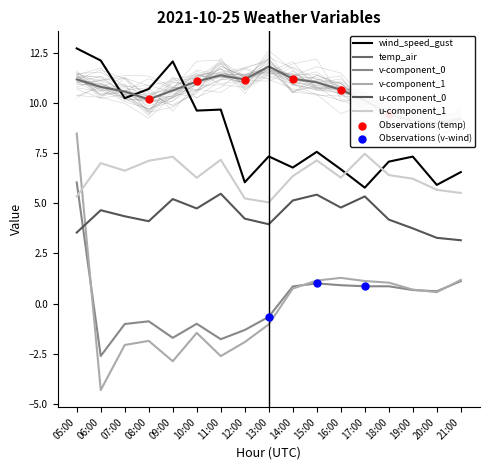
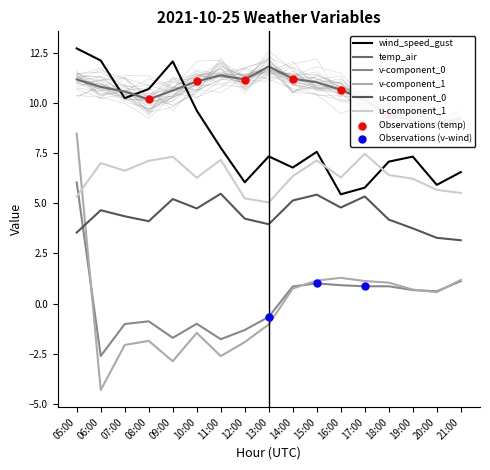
  {
    "wind_speed_gust": {
      "05:00": 12.7,
      "06:00": 12.1,
      "09:00": 12.1,
      "10:00": 9.6,
-     "11:00": 9.7,
+     "11:00": 7.8,
      "12:00": 6.0,
      "13:00": 7.3,
      "14:00": 6.8,
      "15:00": 7.6,
-     "16:00": 6.7,
+     "16:00": 5.4,
      "17:00": 5.8,
      "18:00": 7.1,
      "19:00": 7.3,
      "20:00": 5.9,
      "21:00": 6.5
    }
  }
